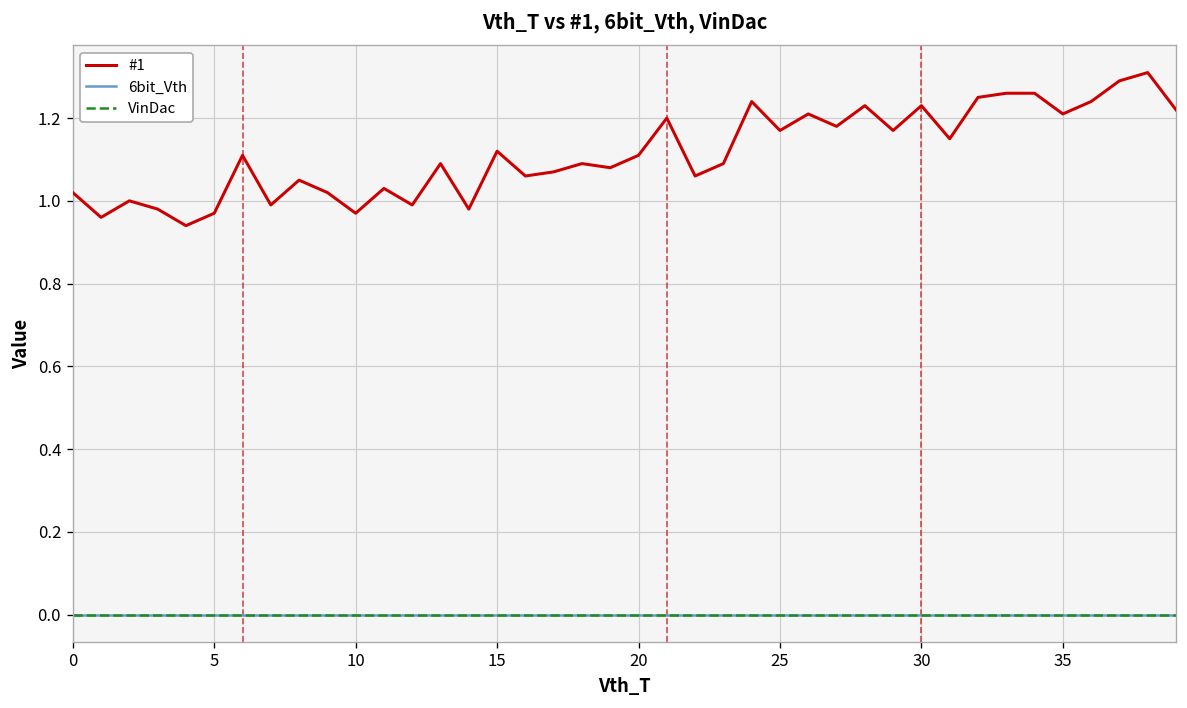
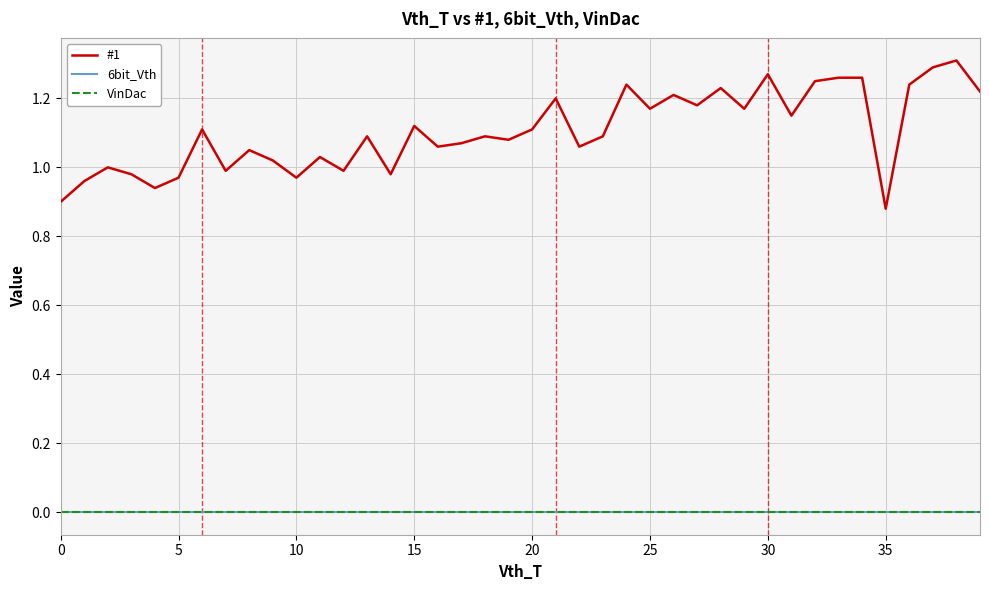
  {
    "#1": {
-     "0": 1.02,
+     "0": 0.90,
      "5": 0.97,
      "10": 0.97,
      "15": 1.12,
      "20": 1.11,
      "25": 1.17,
-     "30": 1.23,
-     "35": 1.21
+     "30": 1.27,
+     "35": 0.88
    },
    "VinDac": {
      "0": 0.00,
      "5": 0.00,
      "10": 0.00,
      "15": 0.00,
      "20": 0.00,
      "25": 0.00,
      "30": 0.00,
      "35": 0.00
    }
  }
